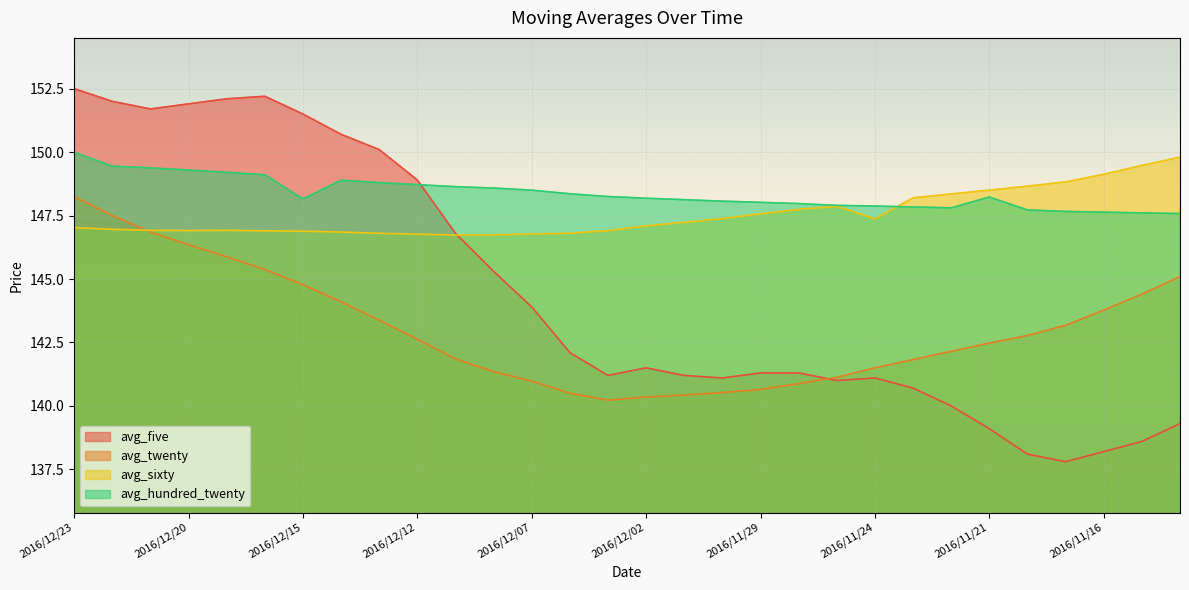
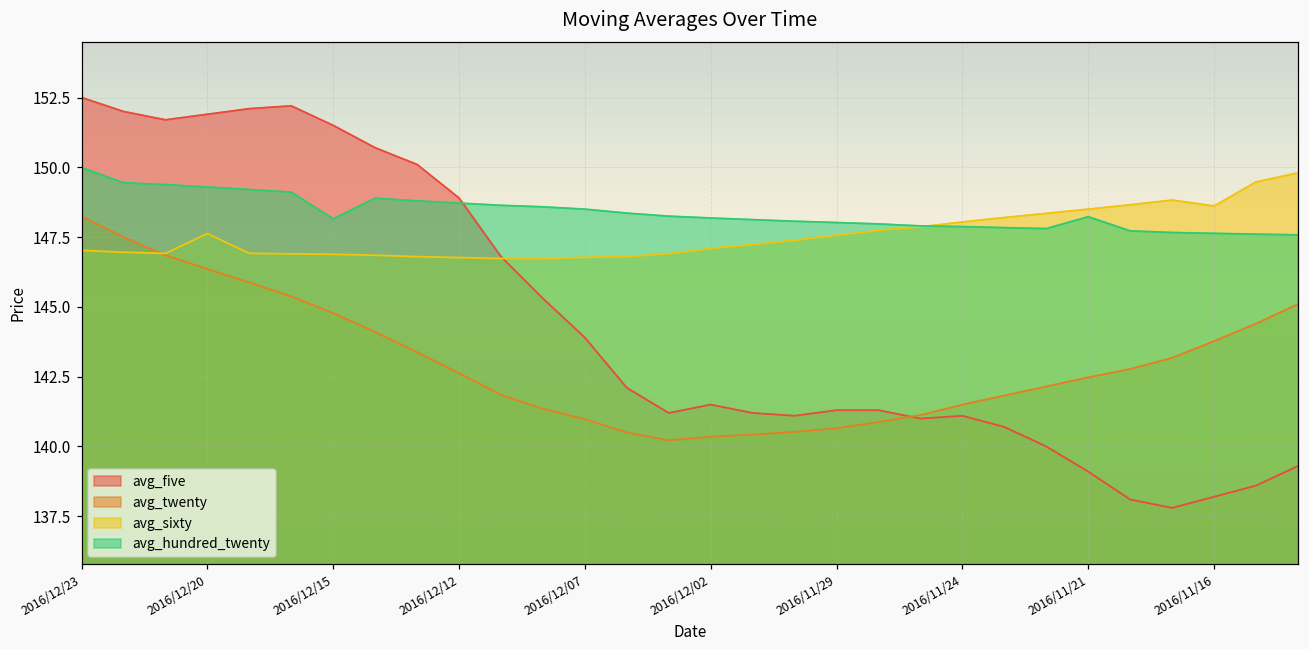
  {
    "avg_sixty": {
      "2016/12/23": 147.0,
-     "2016/12/20": 146.9,
+     "2016/12/20": 147.6,
      "2016/12/15": 146.9,
      "2016/12/12": 146.8,
      "2016/12/07": 146.8,
      "2016/12/02": 147.1,
      "2016/11/29": 147.6,
-     "2016/11/24": 147.4,
+     "2016/11/24": 148.0,
      "2016/11/21": 148.5,
-     "2016/11/16": 149.1
+     "2016/11/16": 148.6
    },
    "avg_hundred_twenty": {
      "2016/12/23": 150.0,
      "2016/12/20": 149.3,
      "2016/12/15": 148.2,
      "2016/12/12": 148.7,
      "2016/12/07": 148.5,
      "2016/12/02": 148.2,
      "2016/11/29": 148.0,
      "2016/11/24": 147.9,
      "2016/11/21": 148.2,
      "2016/11/16": 147.6
    }
  }
